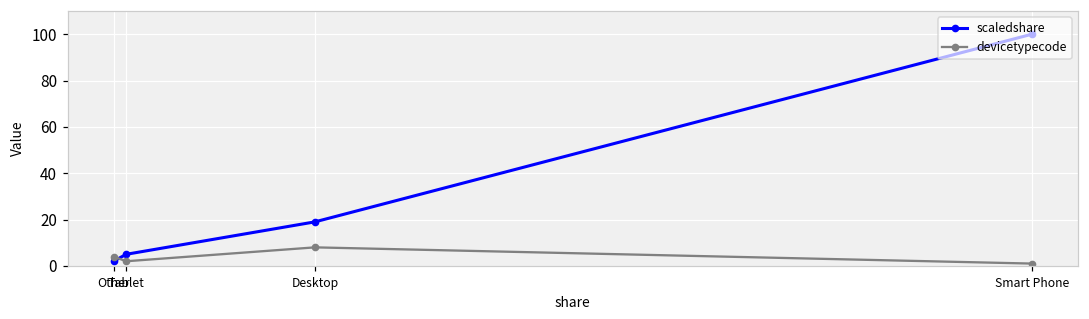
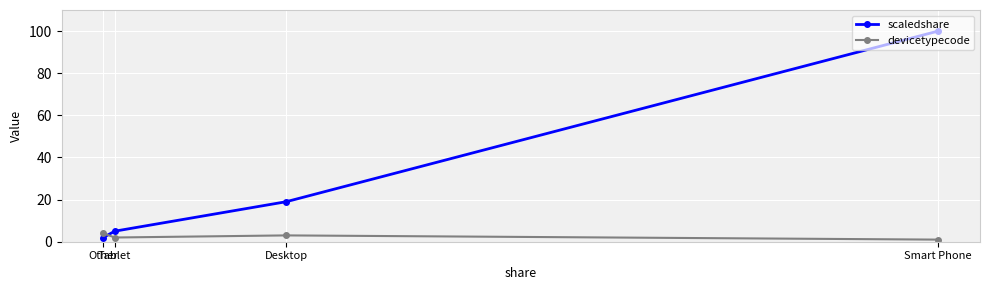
  {
    "scaledshare": {
      "Desktop": 19
    },
    "devicetypecode": {
-     "Desktop": 8,
+     "Desktop": 3,
      "Smart Phone": 1
    }
  }
